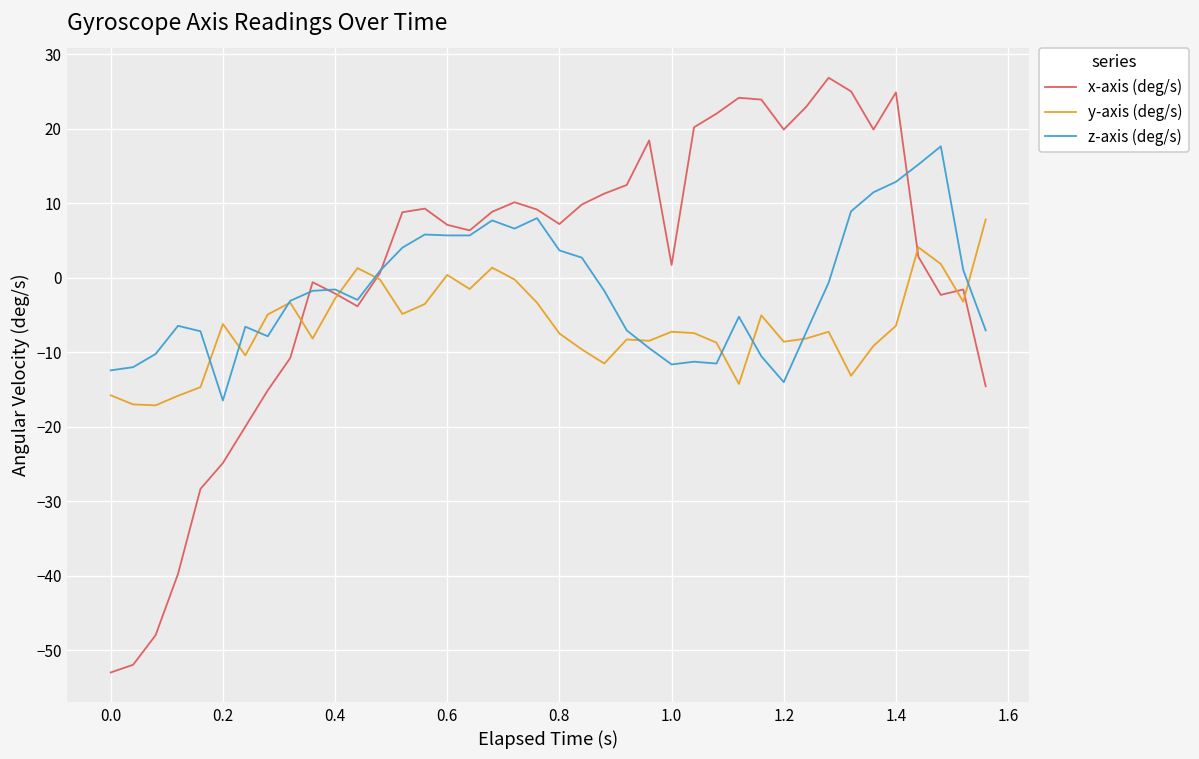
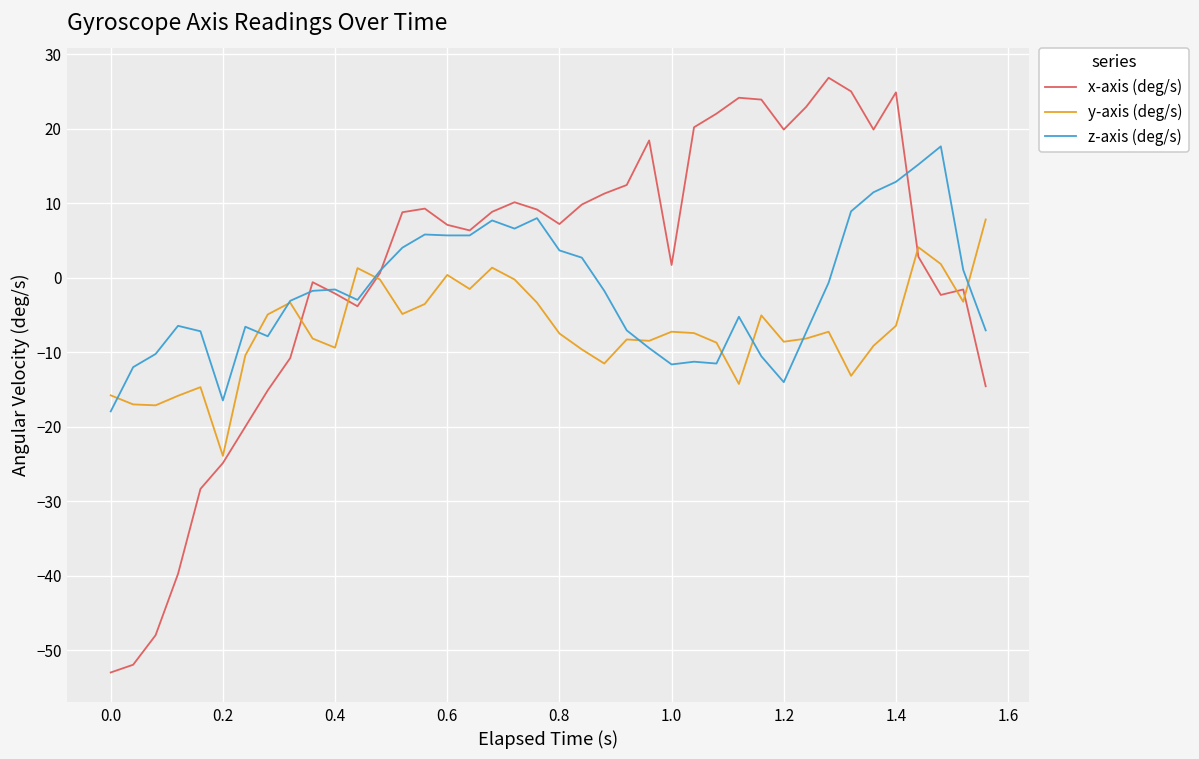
  {
    "x-axis (deg/s)": {
      "0.0": -53,
      "0.2": -25,
      "0.4": -2,
      "0.6": 7,
      "0.8": 7,
      "1.0": 2,
      "1.2": 20,
      "1.4": 25
    },
    "y-axis (deg/s)": {
      "0.0": -16,
-     "0.2": -6,
-     "0.4": -3,
+     "0.2": -24,
+     "0.4": -9,
      "0.6": 0,
      "0.8": -7,
      "1.0": -7,
      "1.2": -9,
      "1.4": -6
    },
    "z-axis (deg/s)": {
-     "0.0": -12,
+     "0.0": -18,
      "0.2": -16,
      "0.4": -2,
      "0.6": 6,
      "0.8": 4,
      "1.0": -12,
      "1.2": -14,
      "1.4": 13
    }
  }
